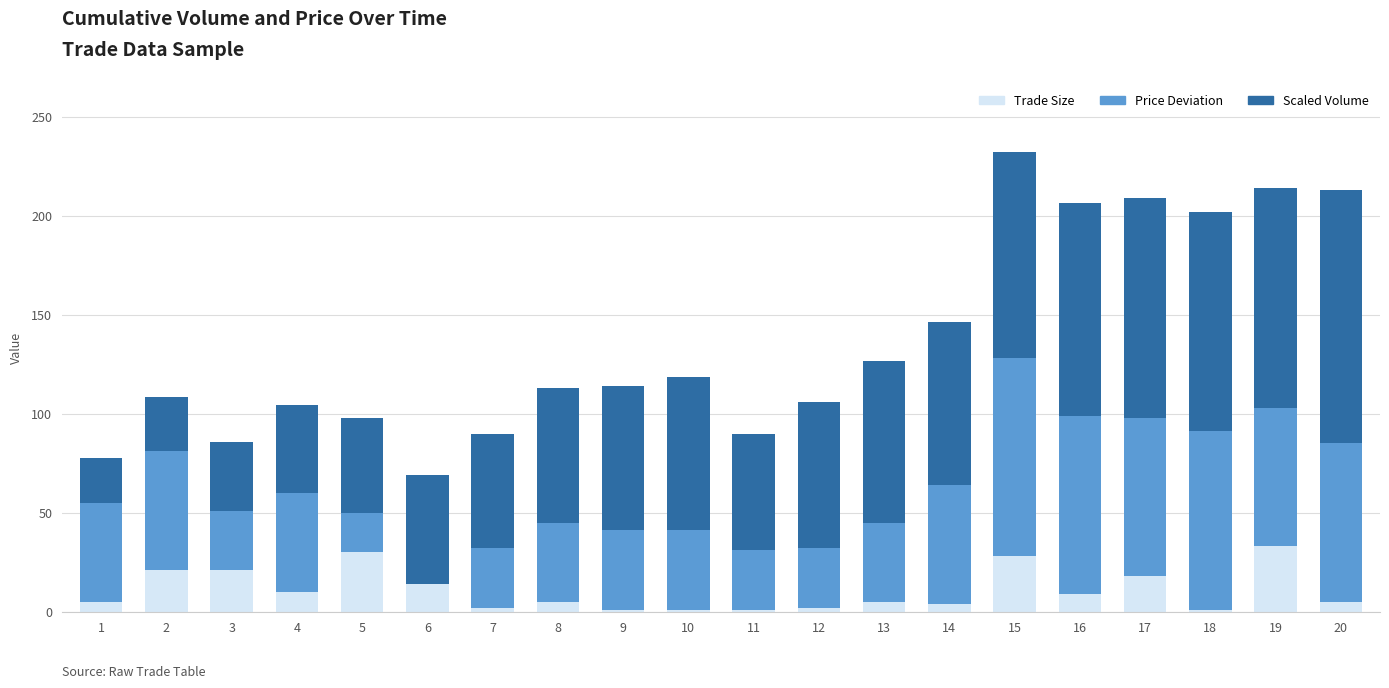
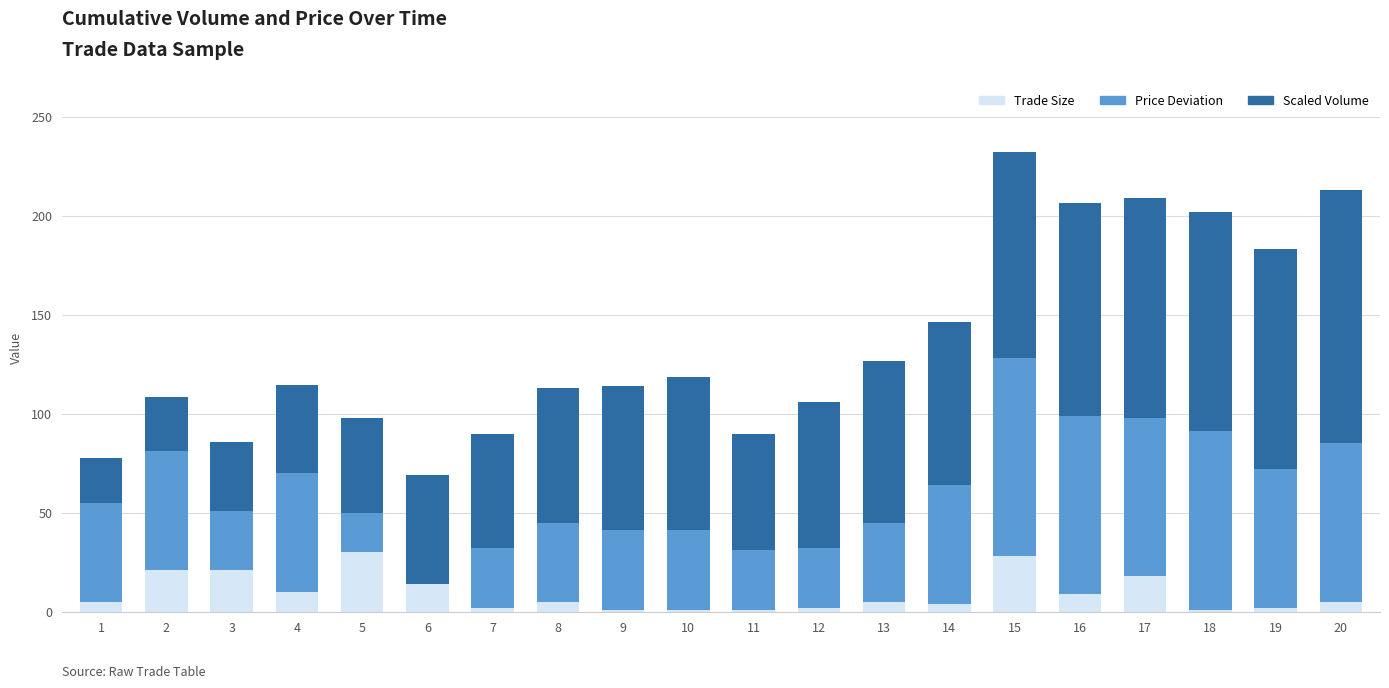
  {
    "Trade Size": {
      "1": 5,
      "2": 21,
      "3": 21,
      "4": 10,
      "5": 30,
      "6": 14,
      "7": 2,
      "8": 5,
      "12": 2,
      "13": 5,
      "14": 4,
      "15": 28,
      "16": 9,
      "17": 18,
-     "19": 33,
+     "19": 2,
      "20": 5
    },
    "Price Deviation": {
      "1": 50,
      "2": 60,
      "3": 30,
-     "4": 50,
+     "4": 60,
      "5": 20,
      "6": 0,
      "7": 30,
      "8": 40,
      "9": 40,
      "10": 40,
      "11": 30,
      "12": 30,
      "13": 40,
      "14": 60,
      "15": 100,
      "16": 90,
      "17": 80,
      "18": 90,
      "19": 70,
      "20": 80
    },
    "Scaled Volume": {
      "1": 22,
      "2": 28,
      "3": 35,
      "4": 45,
      "5": 48,
      "6": 55,
      "7": 58,
      "8": 68,
      "9": 73,
      "10": 78,
      "11": 59,
      "12": 74,
      "13": 82,
      "14": 83,
      "15": 104,
      "16": 108,
      "17": 111,
      "18": 111,
      "19": 111,
      "20": 128
    }
  }
